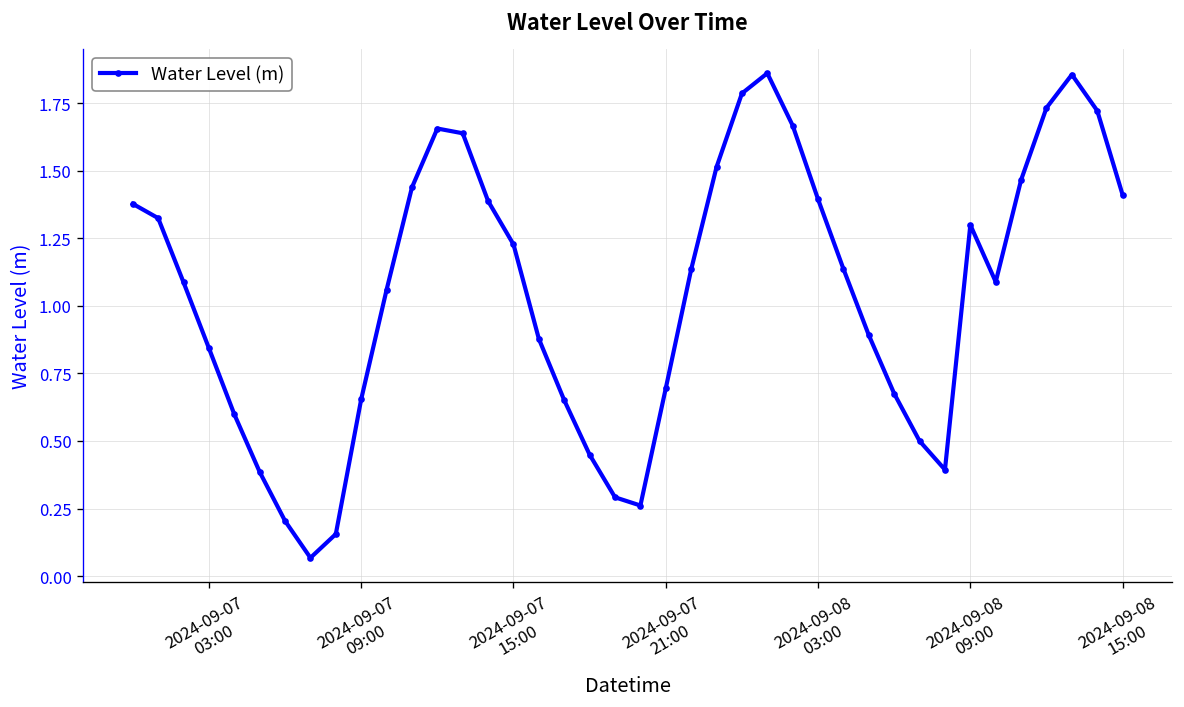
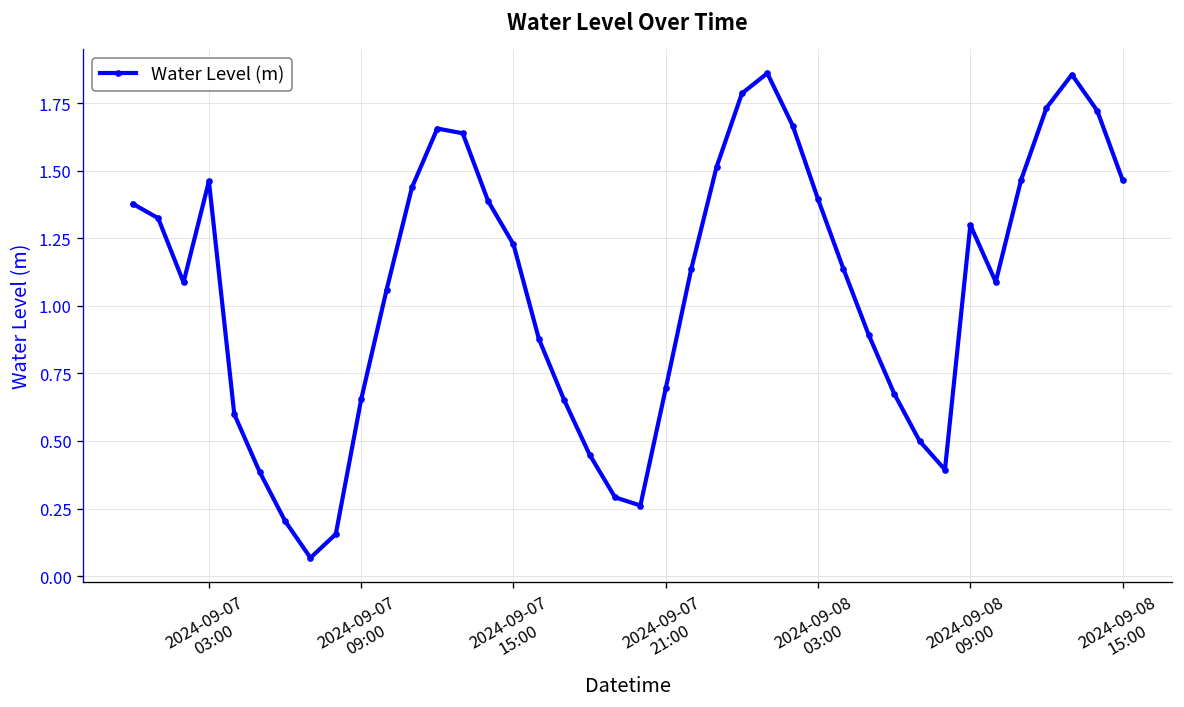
  {
-   "2024-09-07 03:00": 0.84,
+   "2024-09-07 03:00": 1.46,
    "2024-09-07 09:00": 0.65,
    "2024-09-07 15:00": 1.23,
    "2024-09-07 21:00": 0.69,
    "2024-09-08 03:00": 1.39,
    "2024-09-08 09:00": 1.30,
-   "2024-09-08 15:00": 1.41
+   "2024-09-08 15:00": 1.47
  }
